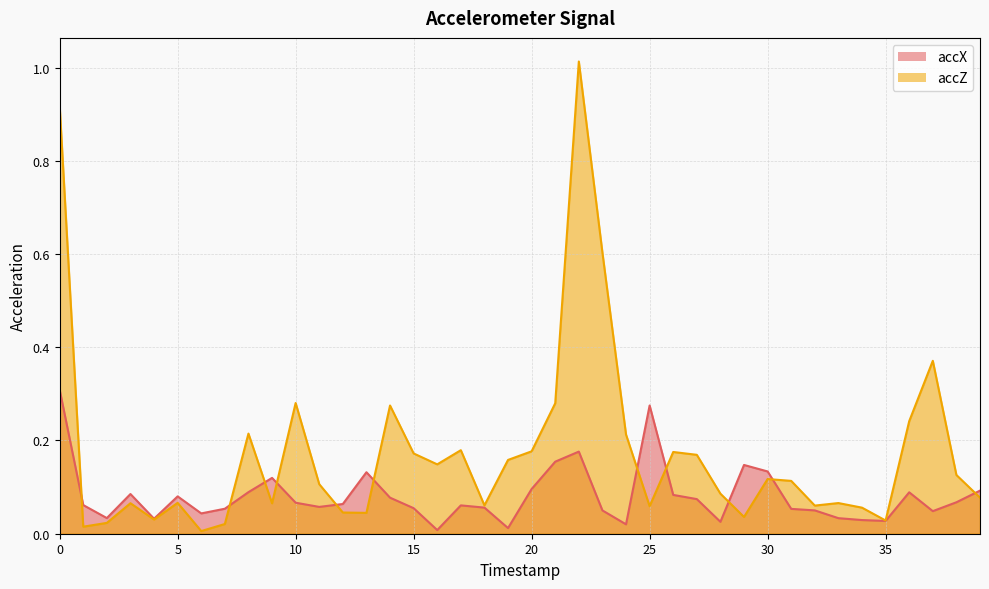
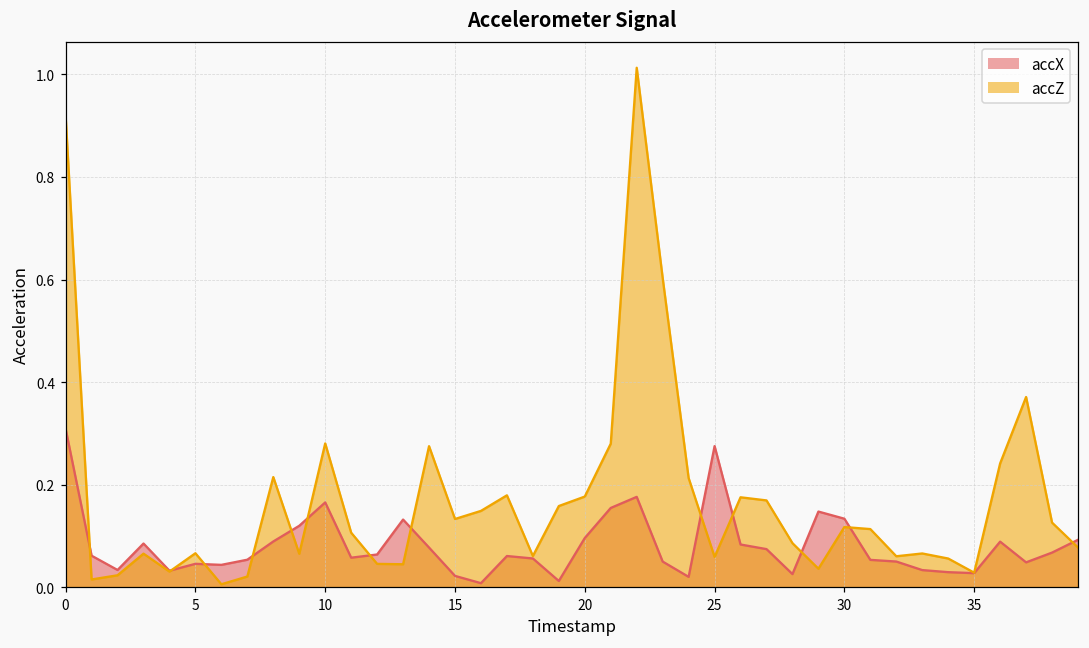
  {
    "accX": {
      "0": 0.31,
-     "5": 0.08,
-     "10": 0.07,
-     "15": 0.05,
+     "5": 0.05,
+     "10": 0.17,
+     "15": 0.02,
      "20": 0.10,
      "25": 0.28,
      "30": 0.13
    },
    "accZ": {
      "0": 0.92,
      "5": 0.07,
      "10": 0.28,
-     "15": 0.17,
+     "15": 0.13,
      "20": 0.18,
      "25": 0.06,
      "30": 0.12
    }
  }
